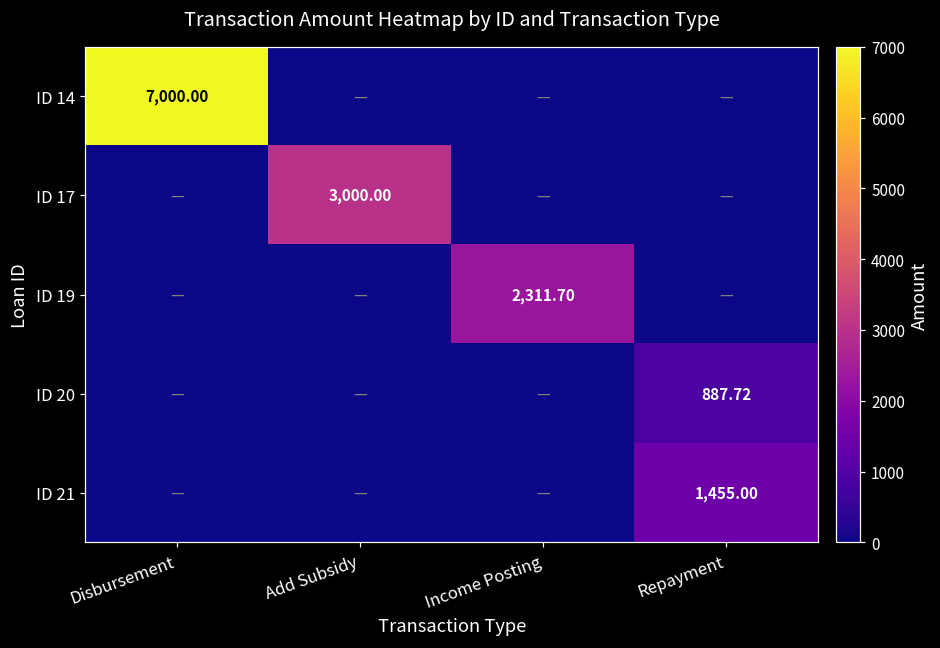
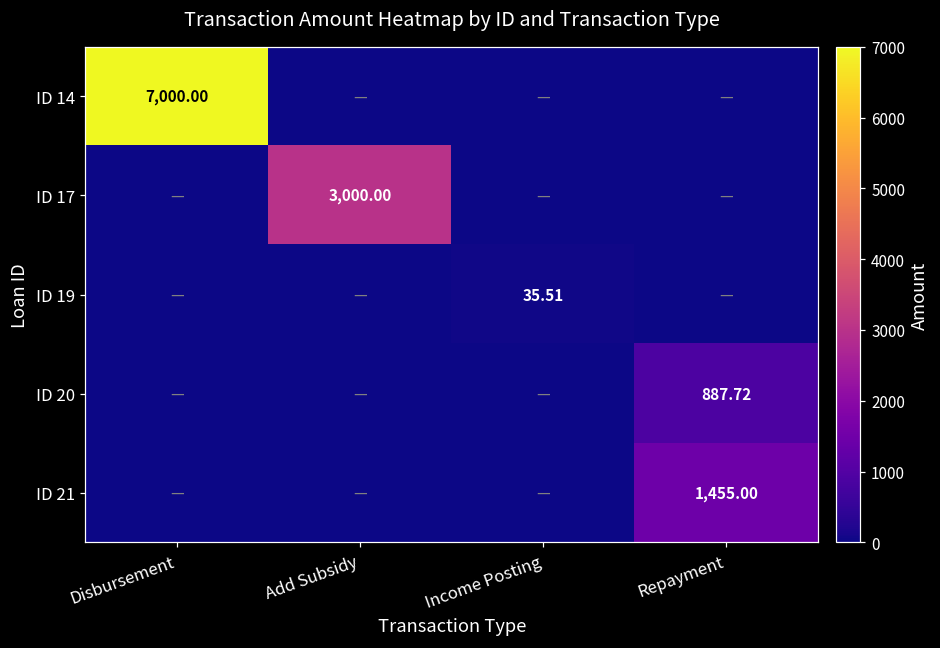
  {
    "ID 14": {
      "Disbursement": "7,000.00"
    },
    "ID 17": {
      "Add Subsidy": "3,000.00"
    },
    "ID 19": {
-     "Income Posting": "2,311.70"
+     "Income Posting": "35.51"
    },
    "ID 20": {
      "Repayment": "887.72"
    },
    "ID 21": {
      "Repayment": "1,455.00"
    }
  }
